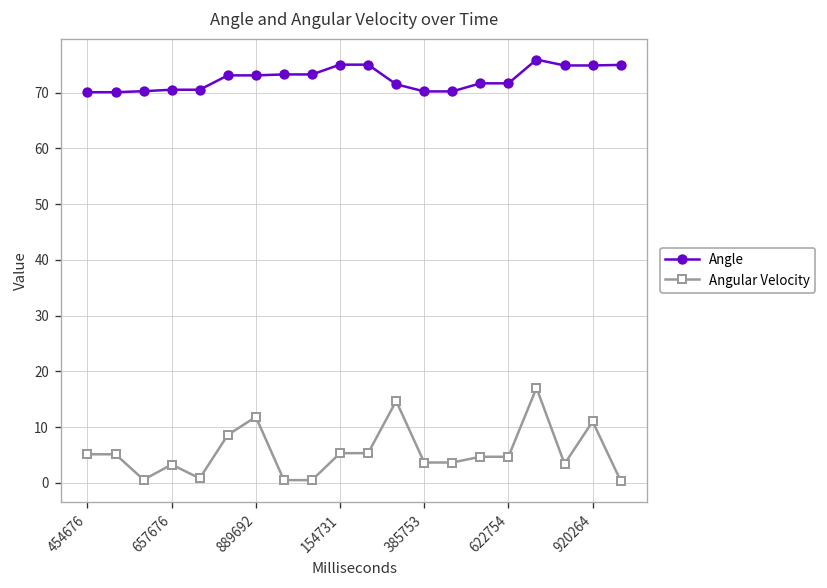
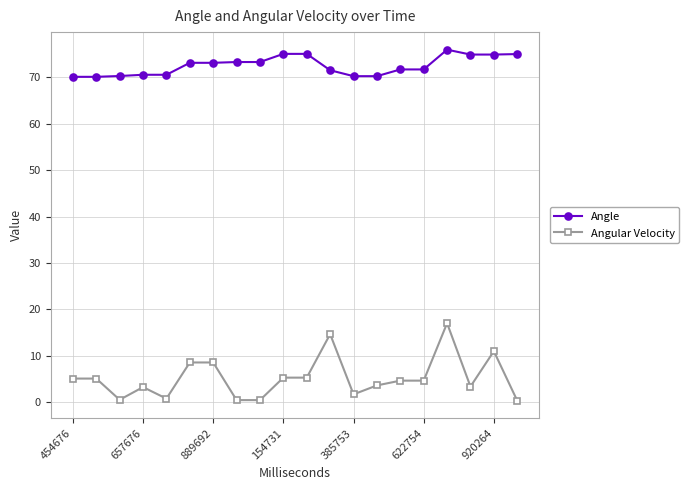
  {
    "Angle": {
      "454676": 70,
      "657676": 71,
      "889692": 73,
      "154731": 75,
      "385753": 70,
      "622754": 72,
      "920264": 75
    },
    "Angular Velocity": {
      "454676": 5,
      "657676": 3,
-     "889692": 12,
+     "889692": 9,
      "154731": 5,
-     "385753": 4,
+     "385753": 2,
      "622754": 5,
      "920264": 11
    }
  }
